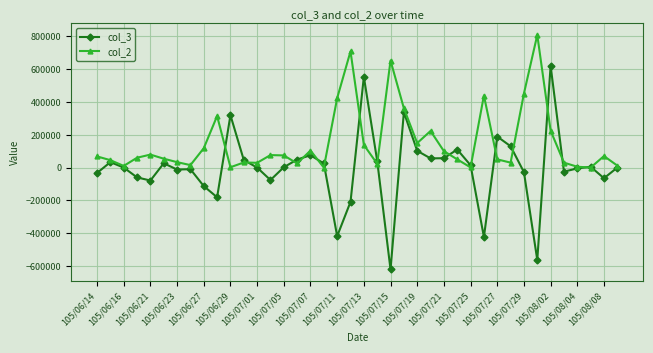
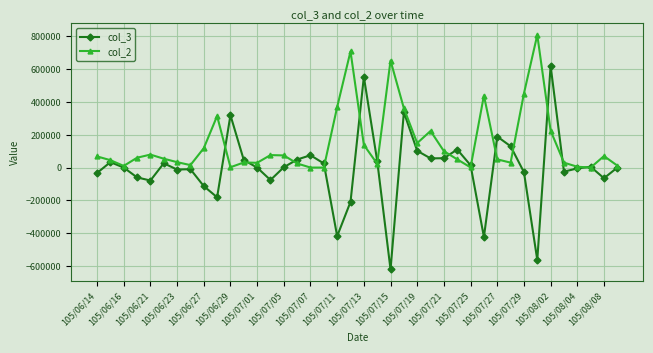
  {
    "col_3": {
      "105/06/14": -30000,
      "105/06/21": -80000,
      "105/06/23": -10000,
      "105/06/27": -110000,
      "105/06/29": 320000,
      "105/07/01": 0,
      "105/07/05": 0,
      "105/07/07": 70000,
      "105/07/11": -420000,
      "105/07/13": 550000,
      "105/07/15": -620000,
      "105/07/19": 100000,
      "105/07/21": 60000,
      "105/07/27": 190000,
      "105/07/29": -30000,
      "105/08/02": 620000,
      "105/08/08": -70000
    },
    "col_2": {
      "105/06/14": 70000,
      "105/06/21": 80000,
      "105/06/23": 30000,
      "105/06/27": 120000,
      "105/06/29": 0,
      "105/07/01": 30000,
      "105/07/05": 70000,
-     "105/07/07": 100000,
-     "105/07/11": 420000,
+     "105/07/07": 0,
+     "105/07/11": 370000,
      "105/07/13": 140000,
      "105/07/15": 650000,
      "105/07/19": 150000,
      "105/07/21": 100000,
      "105/07/27": 50000,
      "105/07/29": 450000,
      "105/08/02": 230000,
      "105/08/08": 70000
    }
  }
